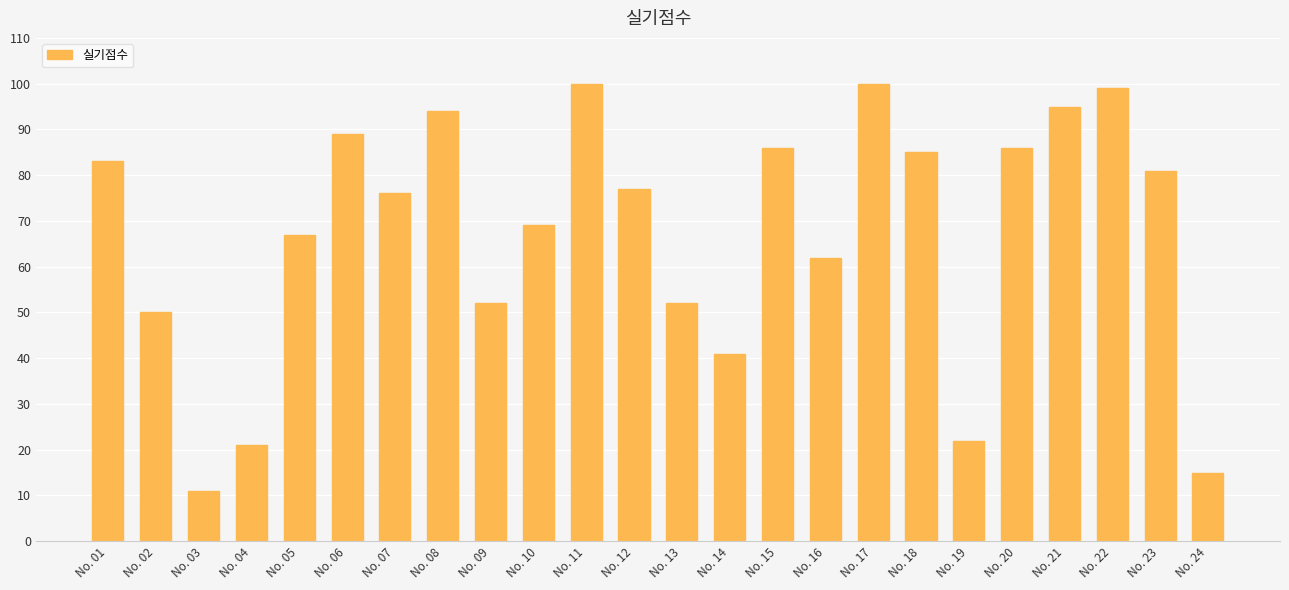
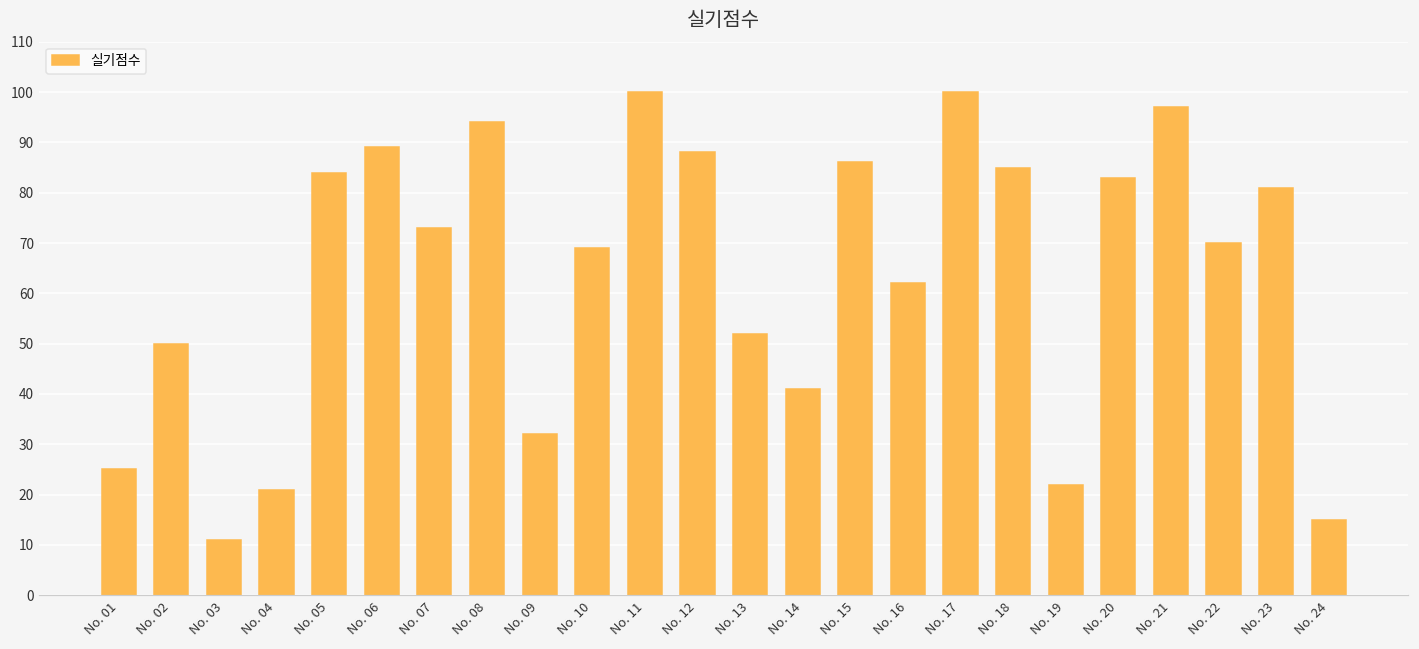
  {
-   "No. 01": 83,
+   "No. 01": 25,
    "No. 02": 50,
    "No. 03": 11,
    "No. 04": 21,
-   "No. 05": 67,
+   "No. 05": 84,
    "No. 06": 89,
-   "No. 07": 76,
+   "No. 07": 73,
    "No. 08": 94,
-   "No. 09": 52,
+   "No. 09": 32,
    "No. 10": 69,
    "No. 11": 100,
-   "No. 12": 77,
+   "No. 12": 88,
    "No. 13": 52,
    "No. 14": 41,
    "No. 15": 86,
    "No. 16": 62,
    "No. 17": 100,
    "No. 18": 85,
    "No. 19": 22,
-   "No. 20": 86,
-   "No. 21": 95,
-   "No. 22": 99,
+   "No. 20": 83,
+   "No. 21": 97,
+   "No. 22": 70,
    "No. 23": 81,
    "No. 24": 15
  }
